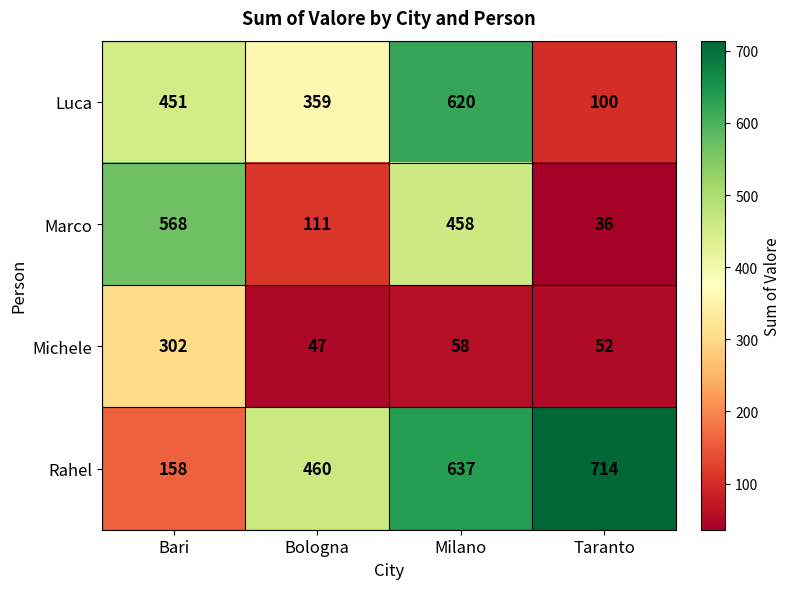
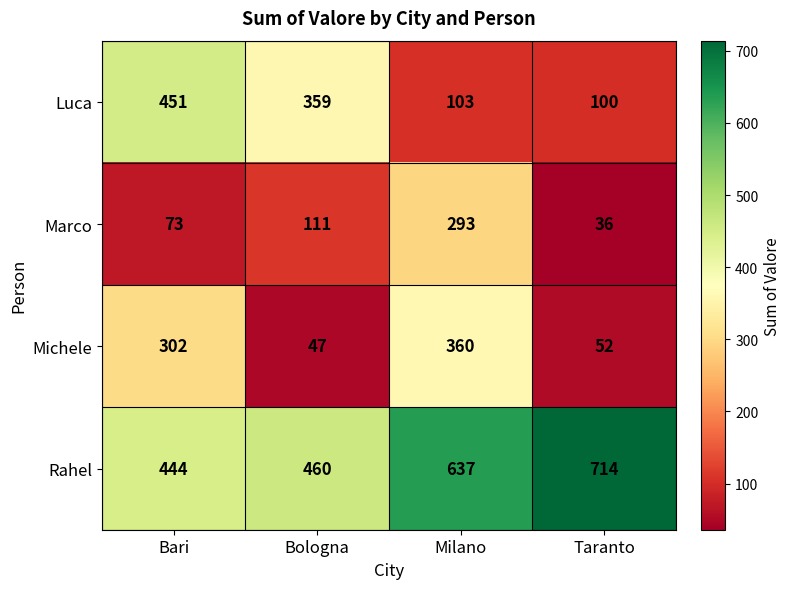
  {
    "Luca": {
      "Bari": 451,
      "Bologna": 359,
-     "Milano": 620,
+     "Milano": 103,
      "Taranto": 100
    },
    "Marco": {
-     "Bari": 568,
+     "Bari": 73,
      "Bologna": 111,
-     "Milano": 458,
+     "Milano": 293,
      "Taranto": 36
    },
    "Michele": {
      "Bari": 302,
      "Bologna": 47,
-     "Milano": 58,
+     "Milano": 360,
      "Taranto": 52
    },
    "Rahel": {
-     "Bari": 158,
+     "Bari": 444,
      "Bologna": 460,
      "Milano": 637,
      "Taranto": 714
    }
  }
